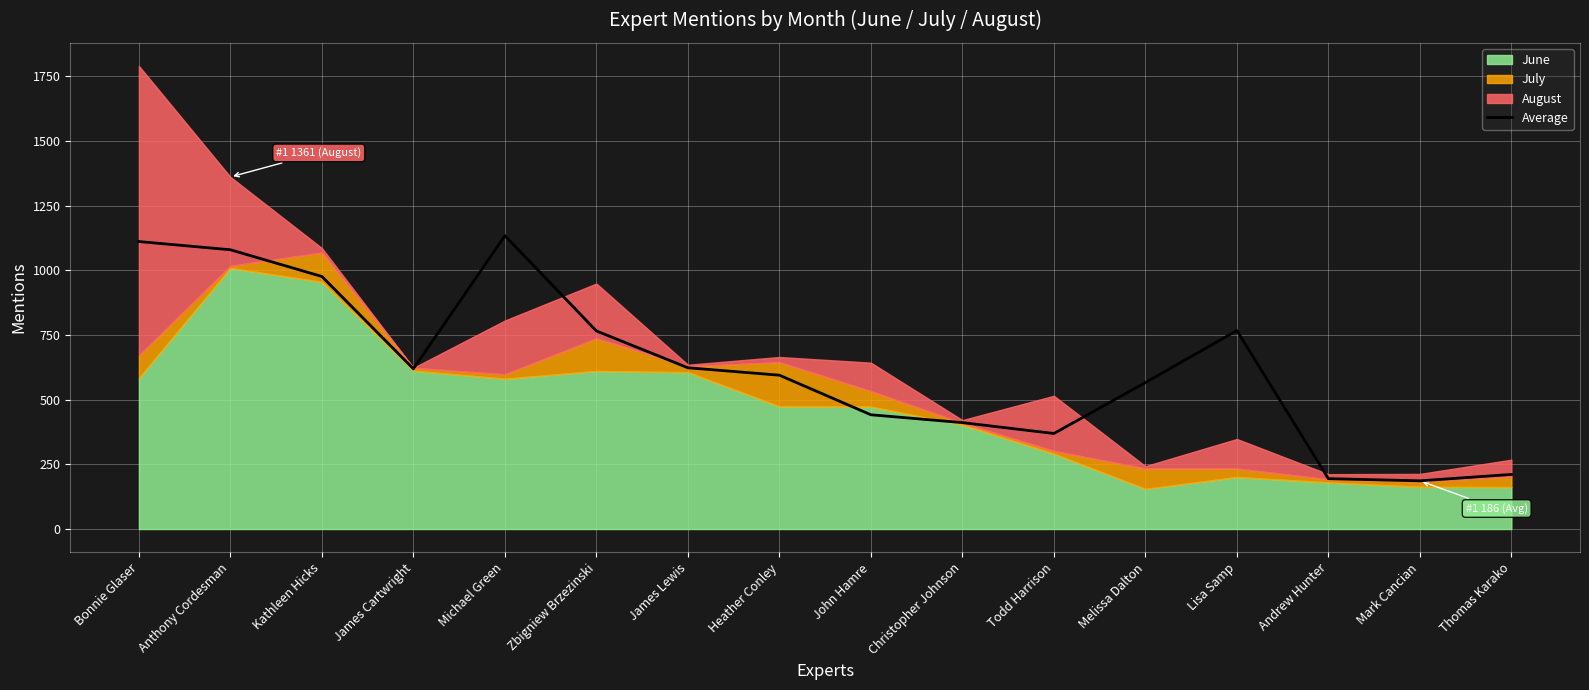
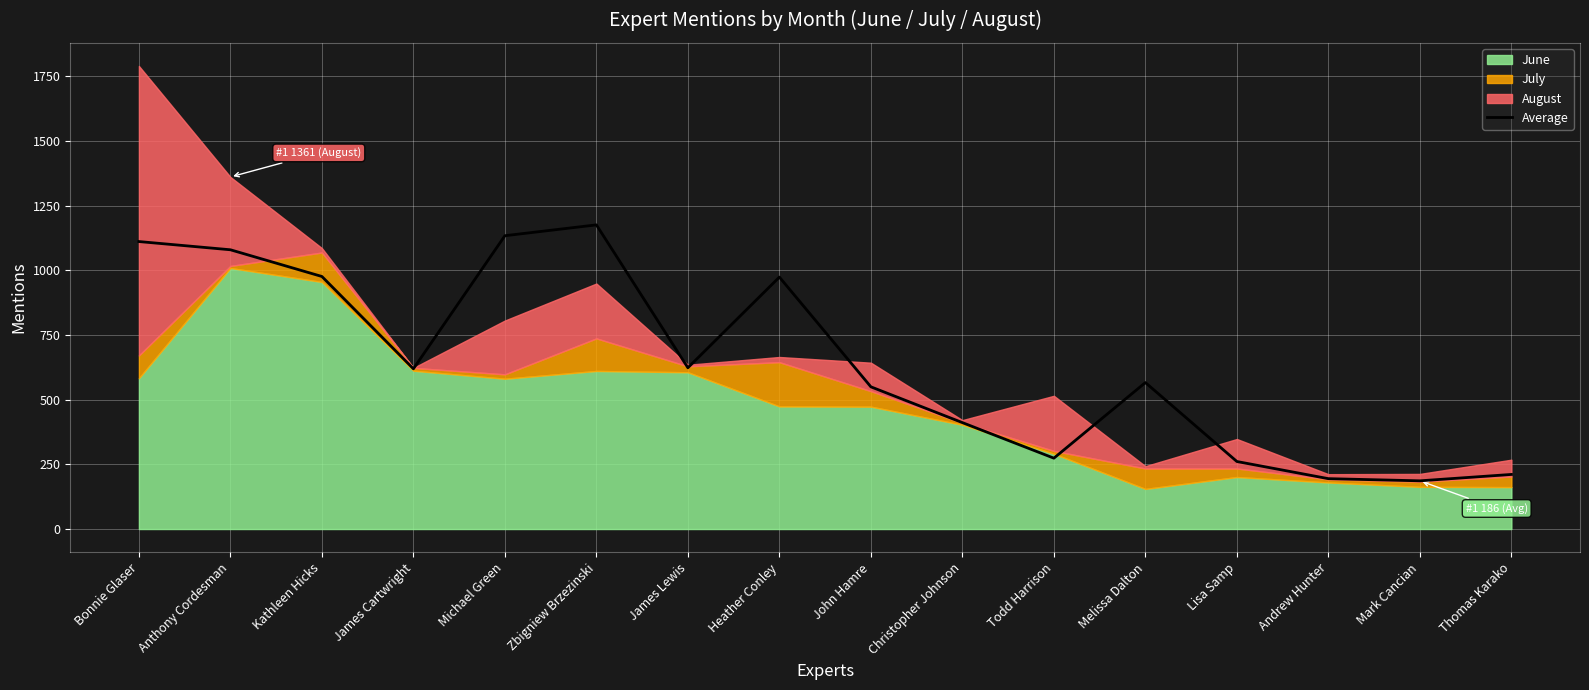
  {
    "Average": {
      "Bonnie Glaser": 1110,
      "Anthony Cordesman": 1080,
      "Kathleen Hicks": 980,
      "Michael Green": 1130,
-     "Zbigniew Brzezinski": 770,
-     "Heather Conley": 590,
-     "John Hamre": 440,
-     "Todd Harrison": 370,
+     "Zbigniew Brzezinski": 1180,
+     "Heather Conley": 970,
+     "John Hamre": 550,
+     "Todd Harrison": 270,
      "Melissa Dalton": 570,
-     "Lisa Samp": 770
+     "Lisa Samp": 260
    },
    "June": {
      "Bonnie Glaser": 580,
      "Kathleen Hicks": 960,
      "Michael Green": 580,
      "Zbigniew Brzezinski": 610,
      "James Lewis": 610,
      "Heather Conley": 470,
      "John Hamre": 470,
      "Todd Harrison": 290,
      "Melissa Dalton": 160,
      "Lisa Samp": 200,
      "Andrew Hunter": 180,
      "Mark Cancian": 160
    }
  }
